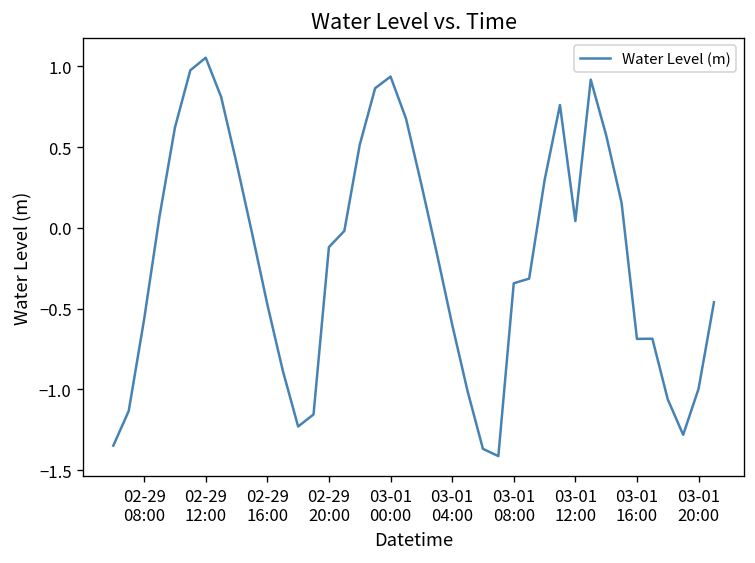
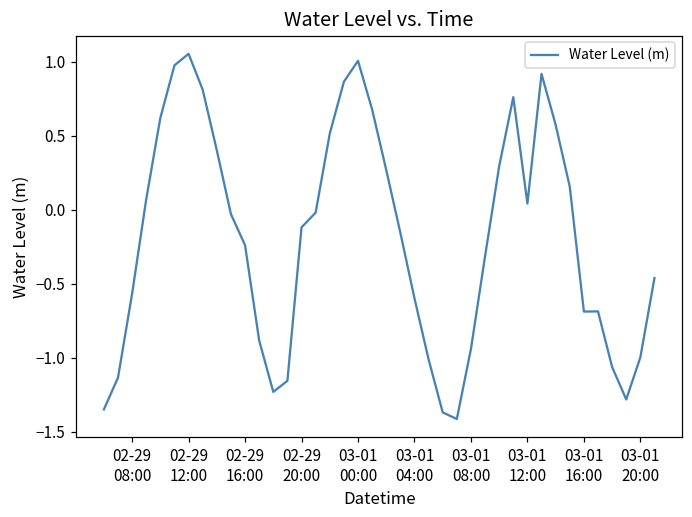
  {
    "02-29 08:00": -0.57,
    "02-29 12:00": 1.05,
-   "02-29 16:00": -0.47,
+   "02-29 16:00": -0.24,
    "02-29 20:00": -0.12,
-   "03-01 00:00": 0.94,
+   "03-01 00:00": 1.01,
    "03-01 04:00": -0.60,
-   "03-01 08:00": -0.34,
+   "03-01 08:00": -0.94,
    "03-01 12:00": 0.04,
    "03-01 16:00": -0.69,
    "03-01 20:00": -1.00
  }
